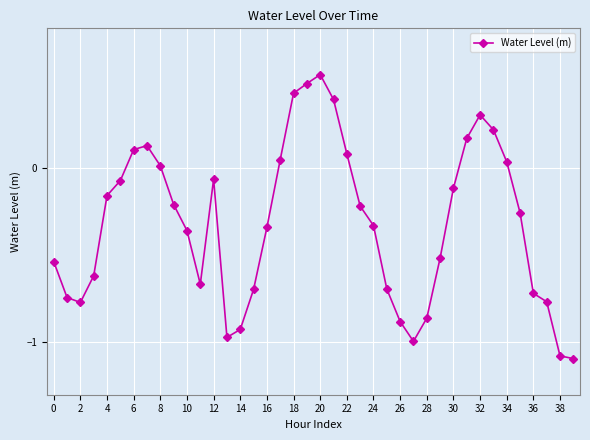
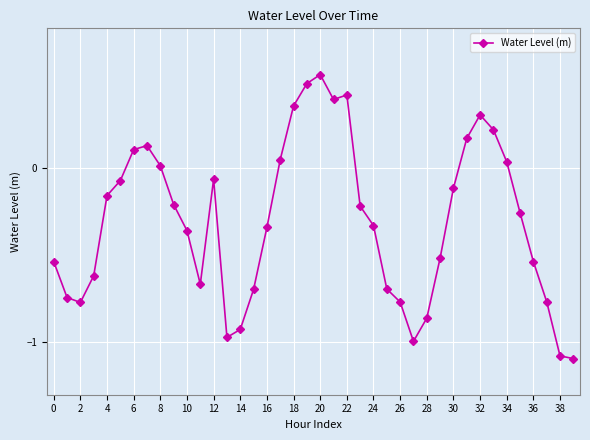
  {
    "0": -0.54,
    "2": -0.77,
    "4": -0.16,
    "6": 0.10,
    "8": 0.01,
    "10": -0.36,
    "12": -0.06,
    "14": -0.93,
    "16": -0.34,
-   "18": 0.43,
+   "18": 0.36,
    "20": 0.53,
-   "22": 0.08,
+   "22": 0.42,
    "24": -0.33,
-   "26": -0.88,
+   "26": -0.77,
    "28": -0.86,
    "30": -0.12,
    "32": 0.30,
    "34": 0.04,
-   "36": -0.72,
+   "36": -0.54,
    "38": -1.08
  }
